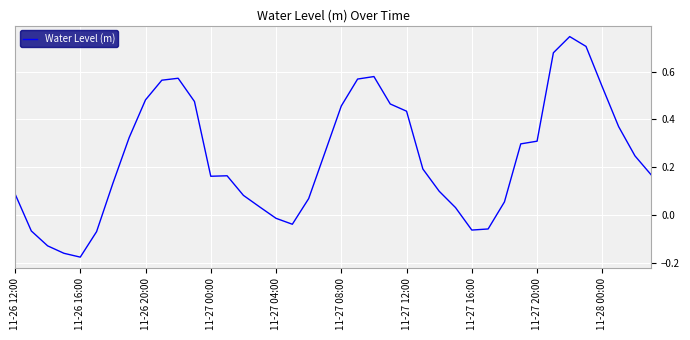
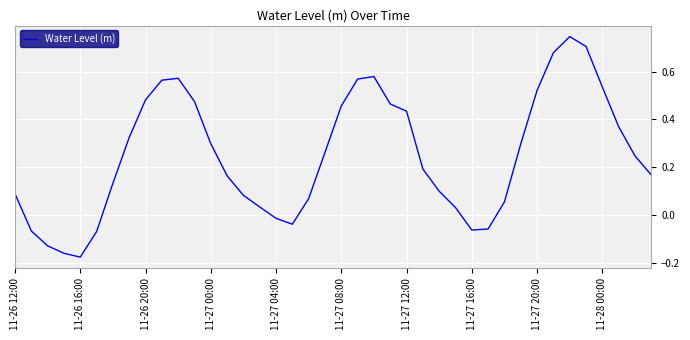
  {
    "11-26 12:00": 0.09,
    "11-26 16:00": -0.18,
    "11-26 20:00": 0.48,
-   "11-27 00:00": 0.16,
+   "11-27 00:00": 0.30,
    "11-27 04:00": -0.01,
    "11-27 08:00": 0.46,
    "11-27 12:00": 0.43,
    "11-27 16:00": -0.06,
-   "11-27 20:00": 0.31,
+   "11-27 20:00": 0.52,
    "11-28 00:00": 0.54
  }
